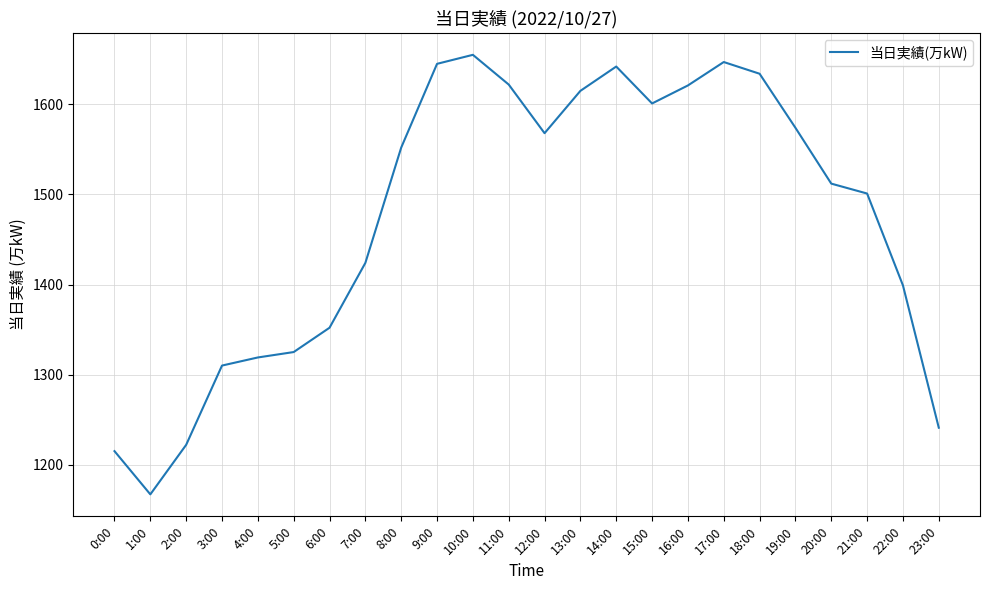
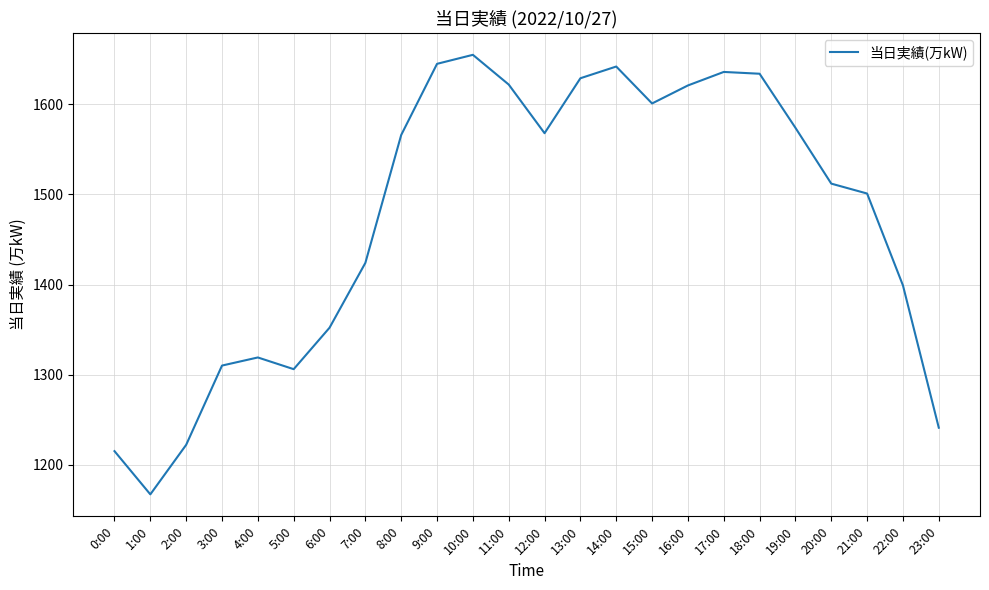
  {
    "0:00": 1220,
    "1:00": 1170,
    "2:00": 1220,
    "3:00": 1310,
    "4:00": 1320,
-   "5:00": 1330,
+   "5:00": 1310,
    "6:00": 1350,
    "7:00": 1420,
-   "8:00": 1550,
+   "8:00": 1570,
    "9:00": 1650,
    "10:00": 1660,
    "11:00": 1620,
    "12:00": 1570,
-   "13:00": 1620,
+   "13:00": 1630,
    "14:00": 1640,
    "15:00": 1600,
    "16:00": 1620,
-   "17:00": 1650,
+   "17:00": 1640,
    "18:00": 1630,
    "19:00": 1570,
    "20:00": 1510,
    "21:00": 1500,
    "22:00": 1400,
    "23:00": 1240
  }
